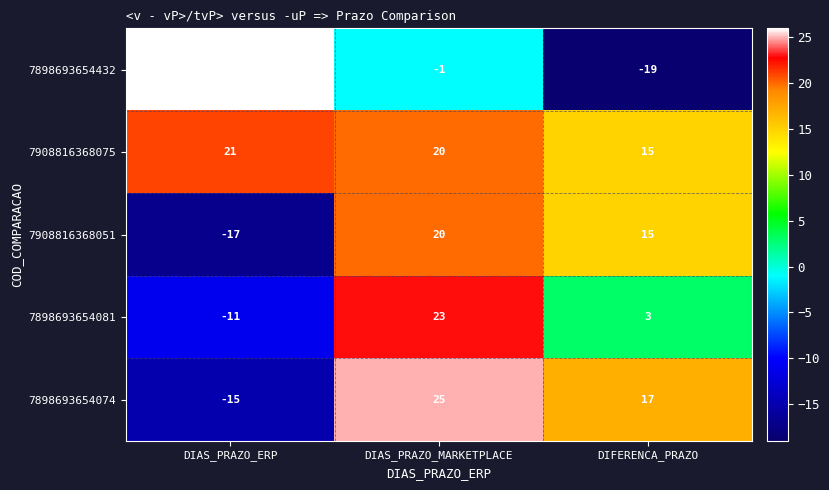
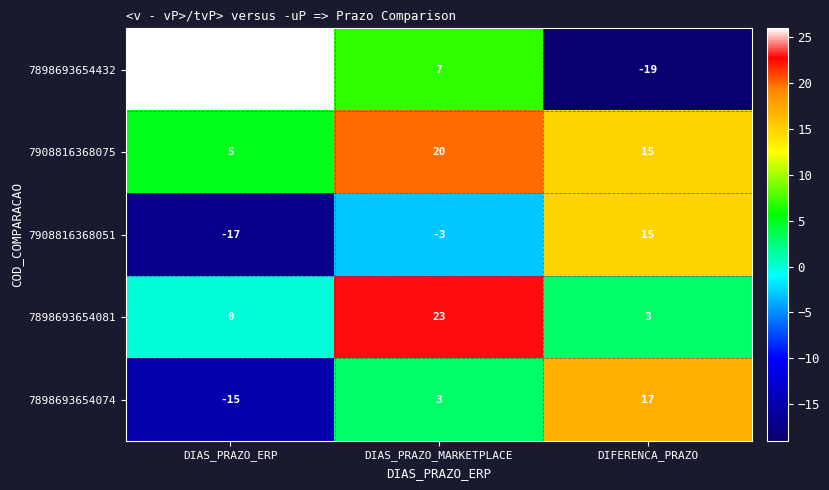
  {
    "7898693654432": {
-     "DIAS_PRAZO_MARKETPLACE": -1,
+     "DIAS_PRAZO_MARKETPLACE": 7,
      "DIFERENCA_PRAZO": -19
    },
    "7908816368075": {
-     "DIAS_PRAZO_ERP": 21,
+     "DIAS_PRAZO_ERP": 5,
      "DIAS_PRAZO_MARKETPLACE": 20,
      "DIFERENCA_PRAZO": 15
    },
    "7908816368051": {
      "DIAS_PRAZO_ERP": -17,
-     "DIAS_PRAZO_MARKETPLACE": 20,
+     "DIAS_PRAZO_MARKETPLACE": -3,
      "DIFERENCA_PRAZO": 15
    },
    "7898693654081": {
-     "DIAS_PRAZO_ERP": -11,
+     "DIAS_PRAZO_ERP": 0,
      "DIAS_PRAZO_MARKETPLACE": 23,
      "DIFERENCA_PRAZO": 3
    },
    "7898693654074": {
      "DIAS_PRAZO_ERP": -15,
-     "DIAS_PRAZO_MARKETPLACE": 25,
+     "DIAS_PRAZO_MARKETPLACE": 3,
      "DIFERENCA_PRAZO": 17
    }
  }
